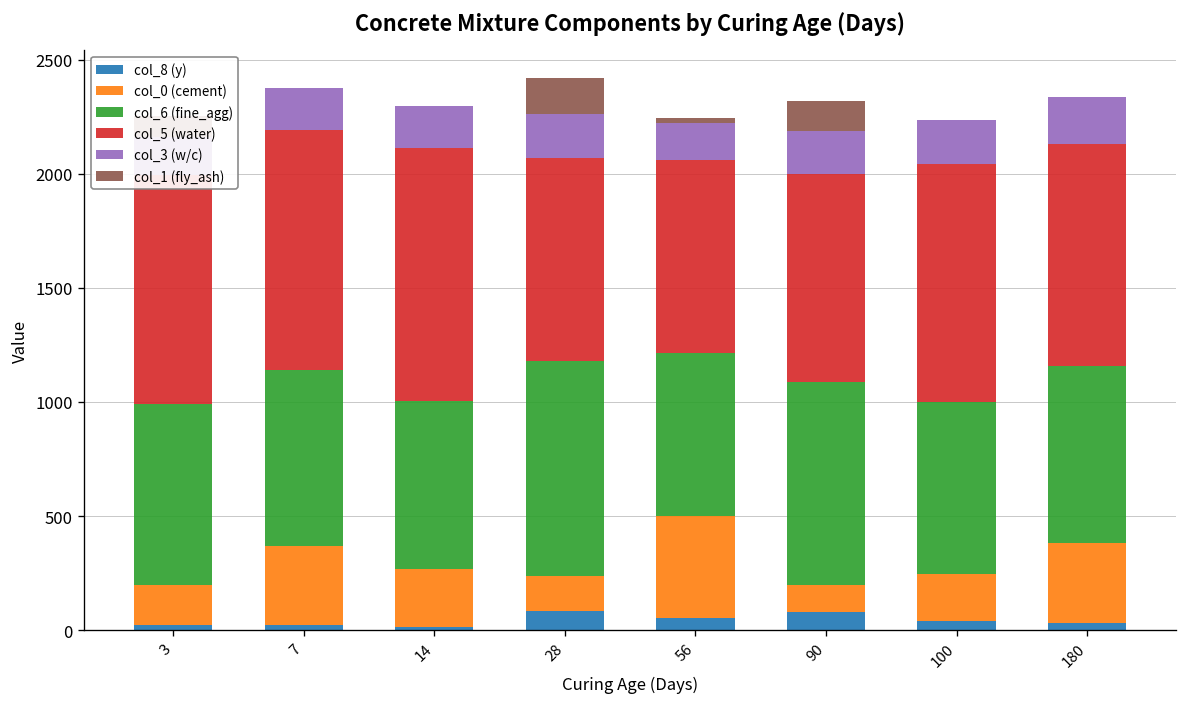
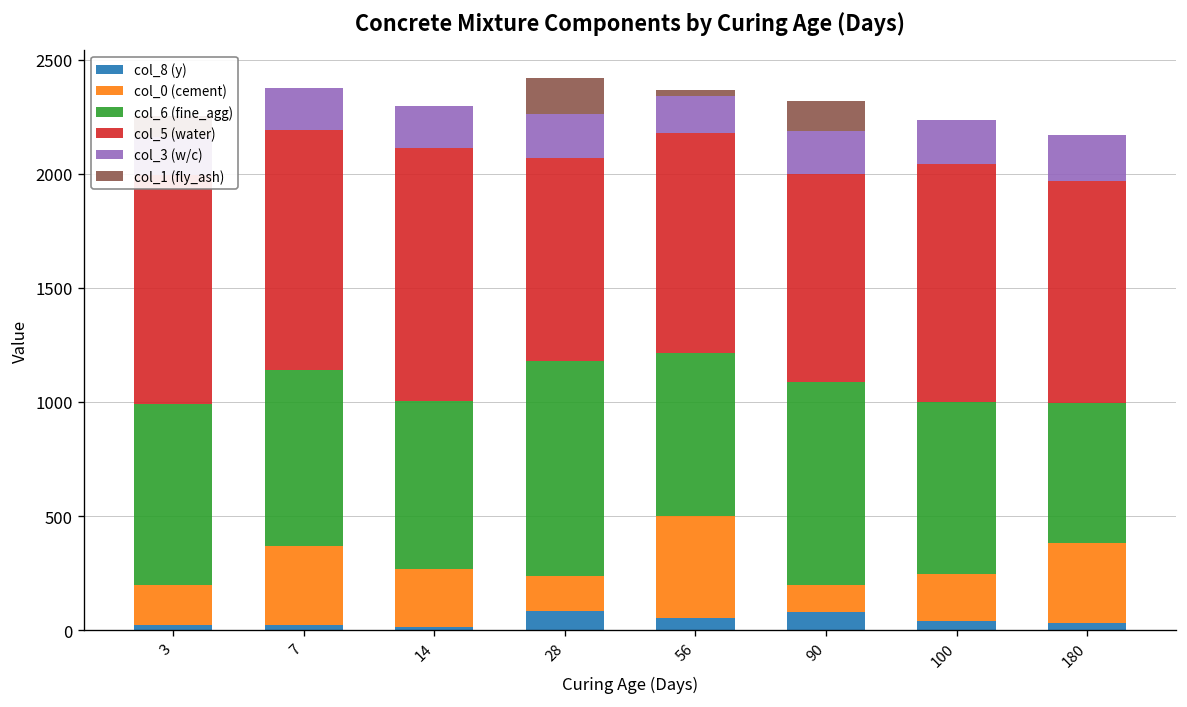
  {
    "col_8 (y)": {
      "3": 20,
      "7": 20,
      "14": 10,
      "28": 90,
      "56": 60,
      "90": 80,
      "100": 40,
      "180": 30
    },
    "col_0 (cement)": {
      "3": 170,
      "7": 350,
      "14": 250,
      "28": 150,
      "56": 450,
      "90": 120,
      "100": 210,
      "180": 350
    },
    "col_6 (fine_agg)": {
      "3": 790,
      "7": 770,
      "14": 740,
      "28": 940,
      "56": 710,
      "90": 890,
      "100": 750,
-     "180": 780
+     "180": 610
    },
    "col_5 (water)": {
      "7": 1050,
      "14": 1110,
      "28": 890,
-     "56": 850,
+     "56": 970,
      "90": 910,
      "100": 1040,
      "180": 970
    },
    "col_3 (w/c)": {
      "7": 190,
      "14": 190,
      "28": 190,
      "56": 160,
      "90": 190,
      "100": 190,
      "180": 200
    },
    "col_1 (fly_ash)": {
      "7": 0,
      "14": 0,
      "28": 160,
      "56": 20,
      "90": 130,
      "100": 0,
      "180": 0
    }
  }
